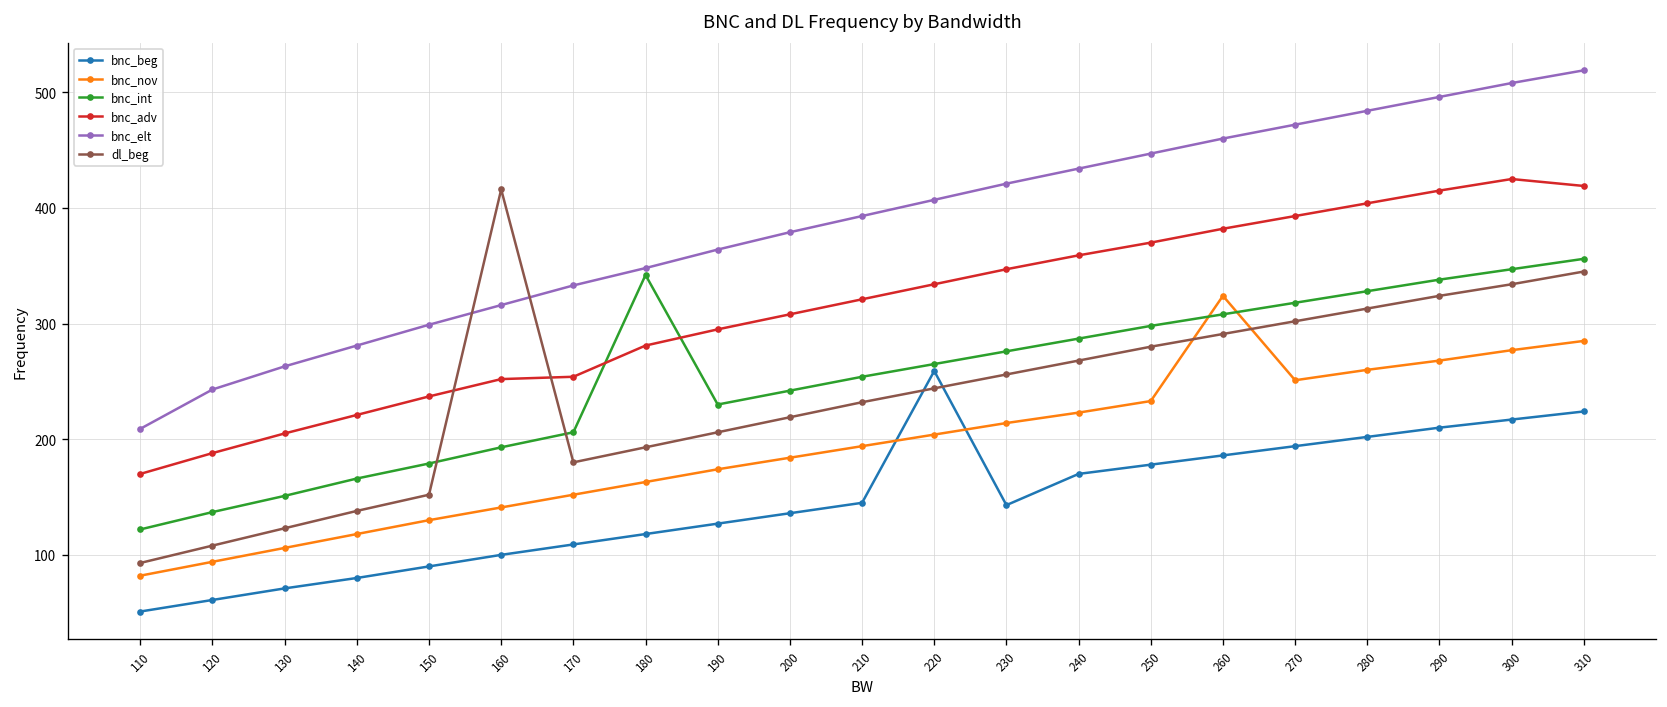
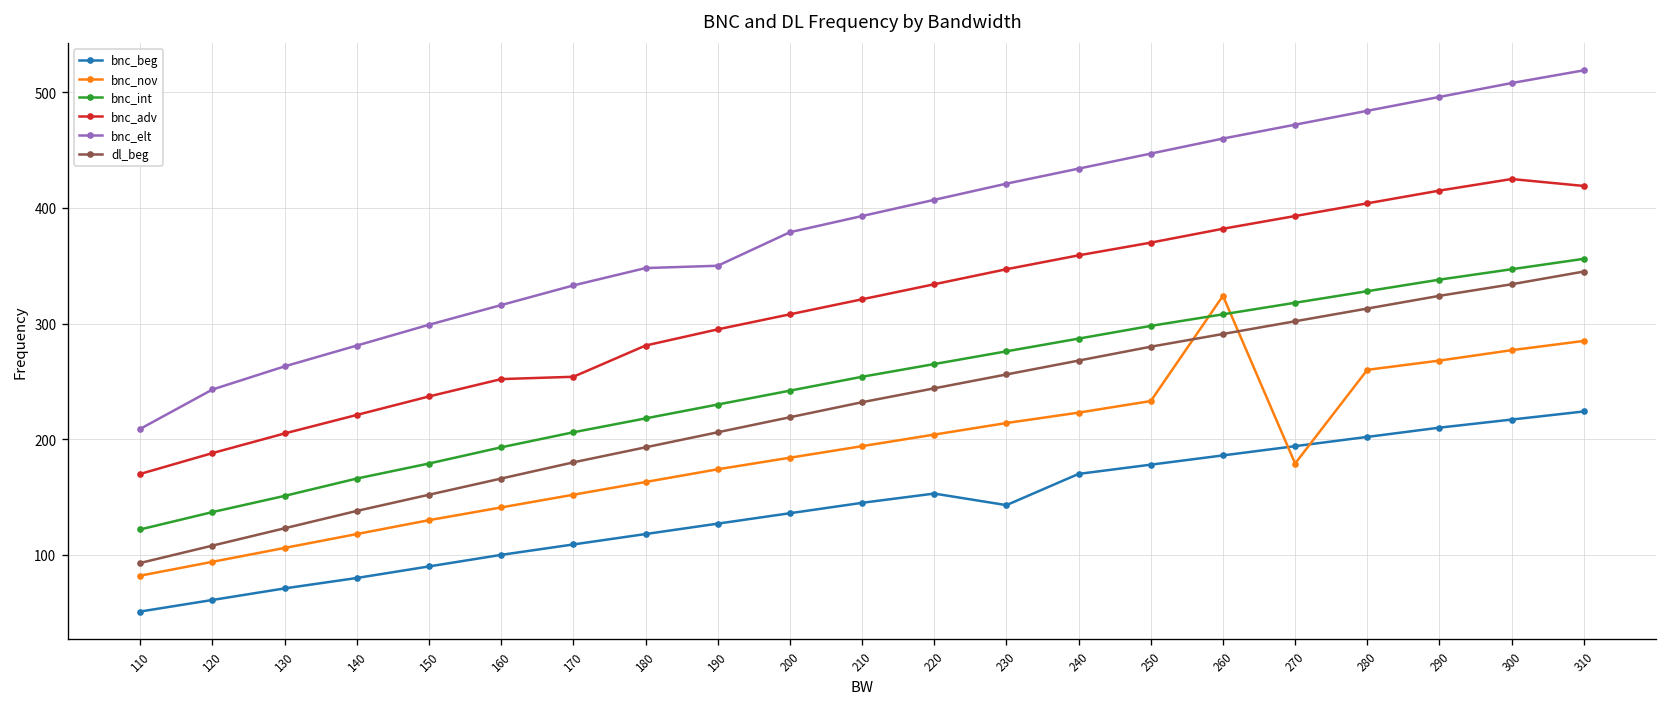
  {
    "bnc_beg": {
      "110": 50,
      "120": 60,
      "130": 70,
      "140": 80,
      "150": 90,
      "160": 100,
      "170": 110,
      "180": 120,
      "190": 130,
      "200": 140,
      "210": 150,
-     "220": 260,
+     "220": 150,
      "230": 140,
      "240": 170,
      "250": 180,
      "260": 190,
      "270": 190,
      "280": 200,
      "290": 210,
      "300": 220,
      "310": 220
    },
    "bnc_nov": {
      "110": 80,
      "120": 90,
      "130": 110,
      "140": 120,
      "150": 130,
      "160": 140,
      "170": 150,
      "180": 160,
      "190": 170,
      "200": 180,
      "210": 190,
      "220": 200,
      "230": 210,
      "240": 220,
      "250": 230,
      "260": 320,
-     "270": 250,
+     "270": 180,
      "280": 260,
      "290": 270,
      "300": 280,
      "310": 290
    },
    "bnc_int": {
      "110": 120,
      "120": 140,
      "130": 150,
      "140": 170,
      "150": 180,
      "160": 190,
      "170": 210,
-     "180": 340,
+     "180": 220,
      "190": 230,
      "200": 240,
      "210": 250,
      "220": 270,
      "230": 280,
      "240": 290,
      "250": 300,
      "260": 310,
      "270": 320,
      "280": 330,
      "290": 340,
      "300": 350,
      "310": 360
    },
    "bnc_adv": {
      "110": 170,
      "120": 190,
      "130": 210,
      "140": 220,
      "150": 240,
      "160": 250,
      "170": 250,
      "180": 280,
      "190": 300,
      "200": 310,
      "210": 320,
      "220": 330,
      "230": 350,
      "240": 360,
      "250": 370,
      "260": 380,
      "270": 390,
      "280": 400,
      "290": 420,
      "300": 430,
      "310": 420
    },
    "bnc_elt": {
      "110": 210,
      "120": 240,
      "130": 260,
      "140": 280,
      "150": 300,
      "160": 320,
      "170": 330,
      "180": 350,
-     "190": 360,
+     "190": 350,
      "200": 380,
      "210": 390,
      "220": 410,
      "230": 420,
      "240": 430,
      "250": 450,
      "260": 460,
      "270": 470,
      "280": 480,
      "290": 500,
      "300": 510,
      "310": 520
    },
    "dl_beg": {
      "110": 90,
      "120": 110,
      "130": 120,
      "140": 140,
      "150": 150,
-     "160": 420,
+     "160": 170,
      "170": 180,
      "180": 190,
      "190": 210,
      "200": 220,
      "210": 230,
      "220": 240,
      "230": 260,
      "240": 270,
      "250": 280,
      "260": 290,
      "270": 300,
      "280": 310,
      "290": 320,
      "300": 330,
      "310": 350
    }
  }
